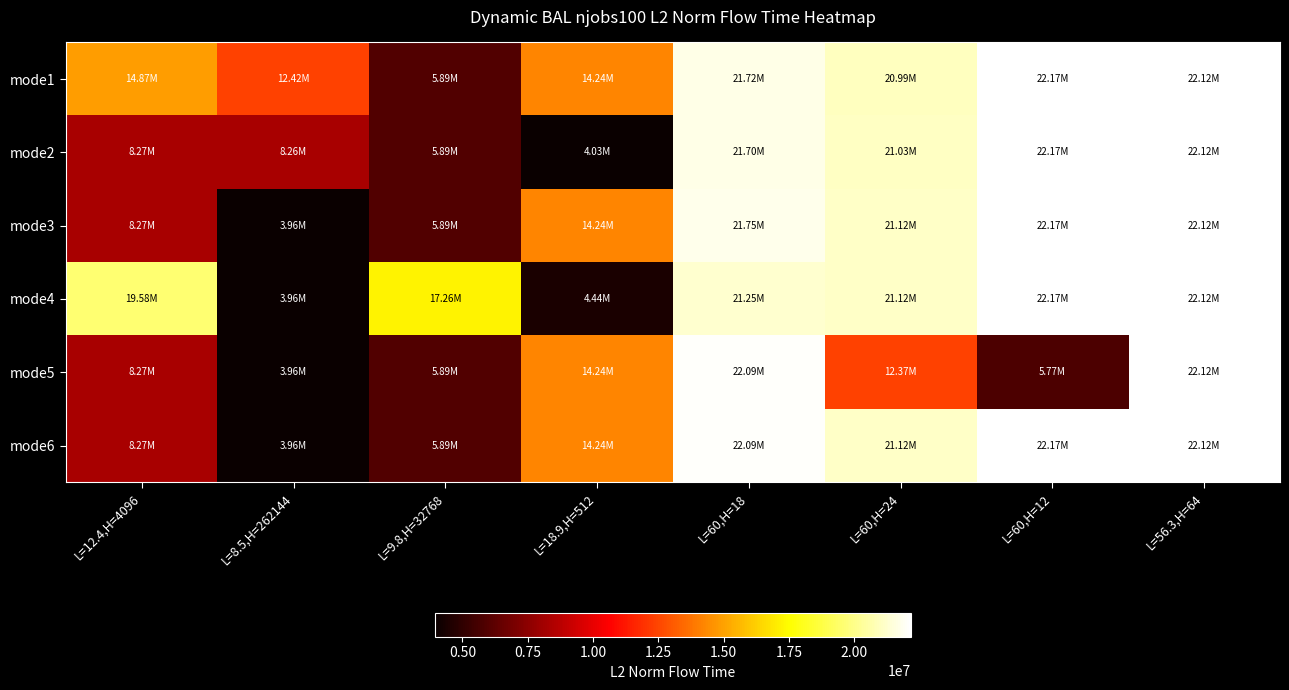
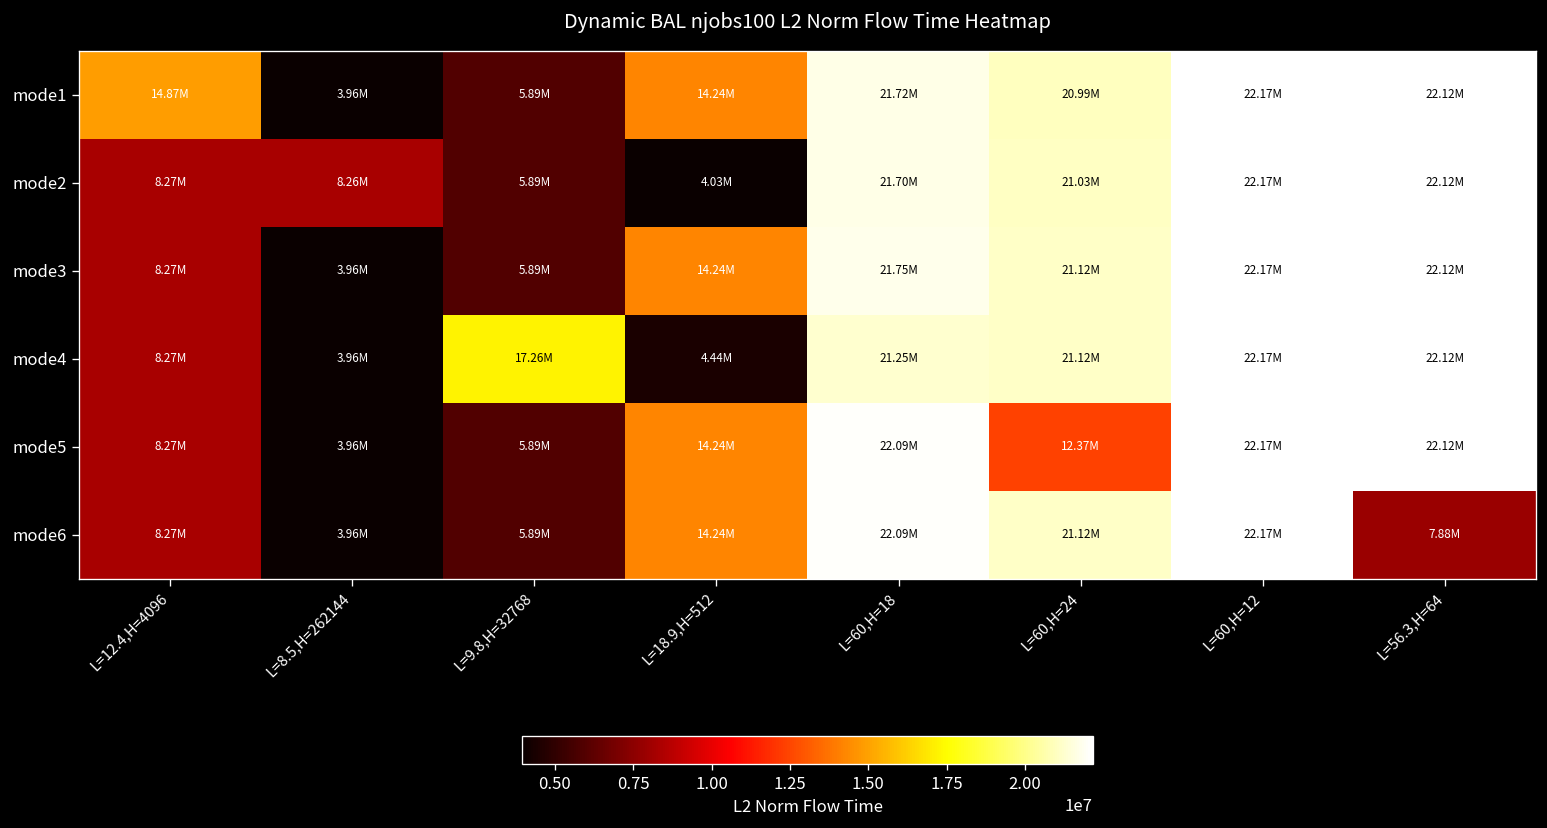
  {
    "mode1": {
      "L=12.4,H=4096": "14.87M",
-     "L=8.5,H=262144": "12.42M",
+     "L=8.5,H=262144": "3.96M",
      "L=9.8,H=32768": "5.89M",
      "L=18.9,H=512": "14.24M",
      "L=60,H=18": "21.72M",
      "L=60,H=24": "20.99M",
      "L=60,H=12": "22.17M",
      "L=56.3,H=64": "22.12M"
    },
    "mode2": {
      "L=12.4,H=4096": "8.27M",
      "L=8.5,H=262144": "8.26M",
      "L=9.8,H=32768": "5.89M",
      "L=18.9,H=512": "4.03M",
      "L=60,H=18": "21.70M",
      "L=60,H=24": "21.03M",
      "L=60,H=12": "22.17M",
      "L=56.3,H=64": "22.12M"
    },
    "mode3": {
      "L=12.4,H=4096": "8.27M",
      "L=8.5,H=262144": "3.96M",
      "L=9.8,H=32768": "5.89M",
      "L=18.9,H=512": "14.24M",
      "L=60,H=18": "21.75M",
      "L=60,H=24": "21.12M",
      "L=60,H=12": "22.17M",
      "L=56.3,H=64": "22.12M"
    },
    "mode4": {
-     "L=12.4,H=4096": "19.58M",
+     "L=12.4,H=4096": "8.27M",
      "L=8.5,H=262144": "3.96M",
      "L=9.8,H=32768": "17.26M",
      "L=18.9,H=512": "4.44M",
      "L=60,H=18": "21.25M",
      "L=60,H=24": "21.12M",
      "L=60,H=12": "22.17M",
      "L=56.3,H=64": "22.12M"
    },
    "mode5": {
      "L=12.4,H=4096": "8.27M",
      "L=8.5,H=262144": "3.96M",
      "L=9.8,H=32768": "5.89M",
      "L=18.9,H=512": "14.24M",
      "L=60,H=18": "22.09M",
      "L=60,H=24": "12.37M",
-     "L=60,H=12": "5.77M",
+     "L=60,H=12": "22.17M",
      "L=56.3,H=64": "22.12M"
    },
    "mode6": {
      "L=12.4,H=4096": "8.27M",
      "L=8.5,H=262144": "3.96M",
      "L=9.8,H=32768": "5.89M",
      "L=18.9,H=512": "14.24M",
      "L=60,H=18": "22.09M",
      "L=60,H=24": "21.12M",
      "L=60,H=12": "22.17M",
-     "L=56.3,H=64": "22.12M"
+     "L=56.3,H=64": "7.88M"
    }
  }
